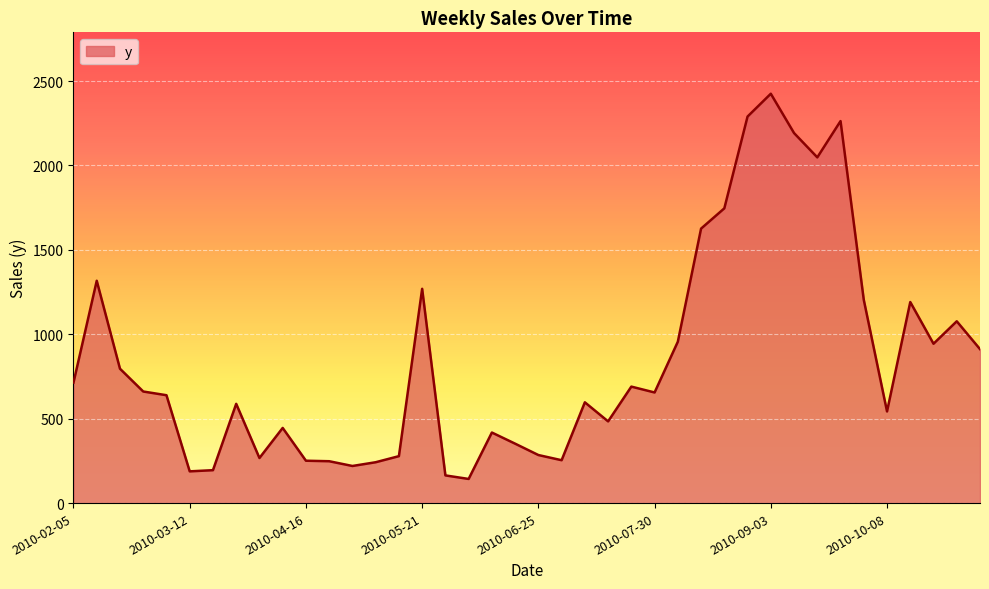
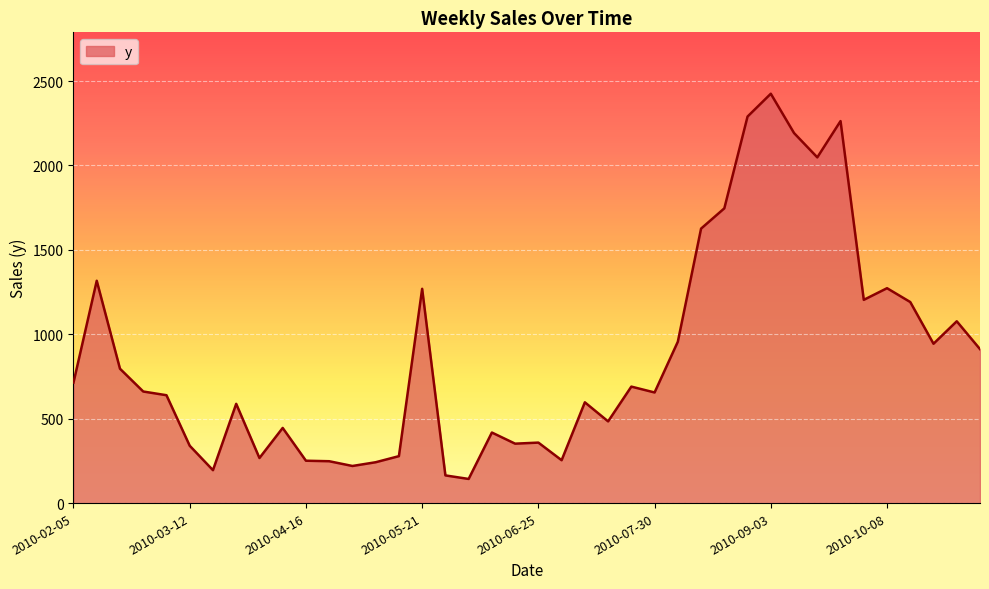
  {
    "2010-02-05": 710,
-   "2010-03-12": 190,
+   "2010-03-12": 340,
    "2010-04-16": 250,
    "2010-05-21": 1270,
-   "2010-06-25": 280,
+   "2010-06-25": 360,
    "2010-07-30": 660,
    "2010-09-03": 2430,
-   "2010-10-08": 540
+   "2010-10-08": 1270
  }
